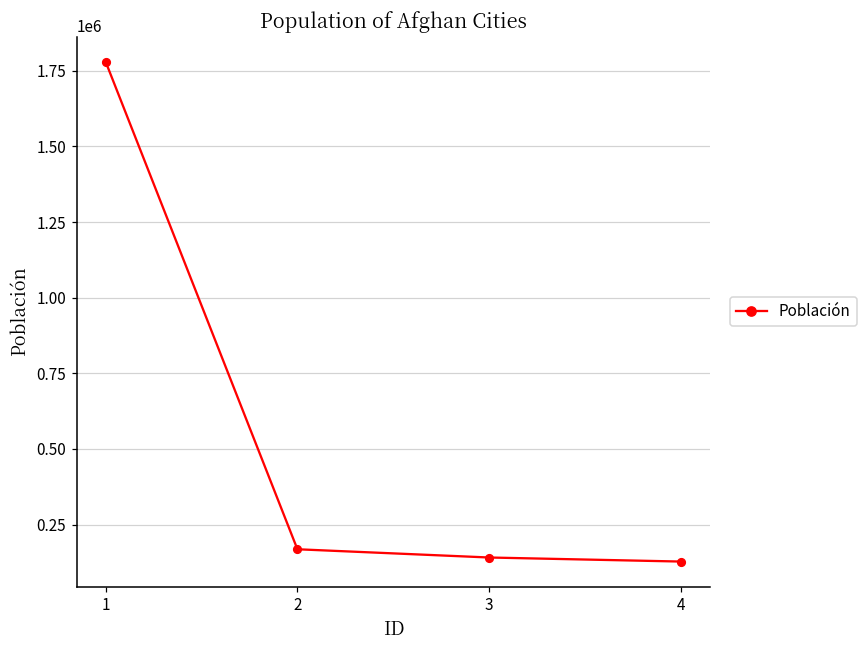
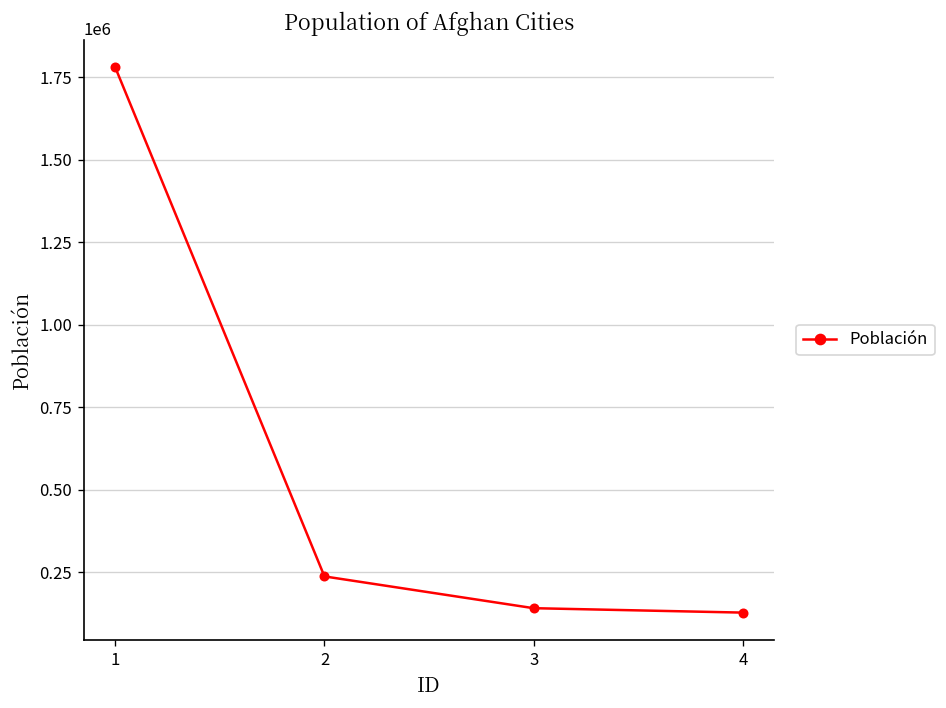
  {
    "1": 1780000,
-   "2": 170000,
+   "2": 240000,
    "3": 140000,
    "4": 130000
  }
